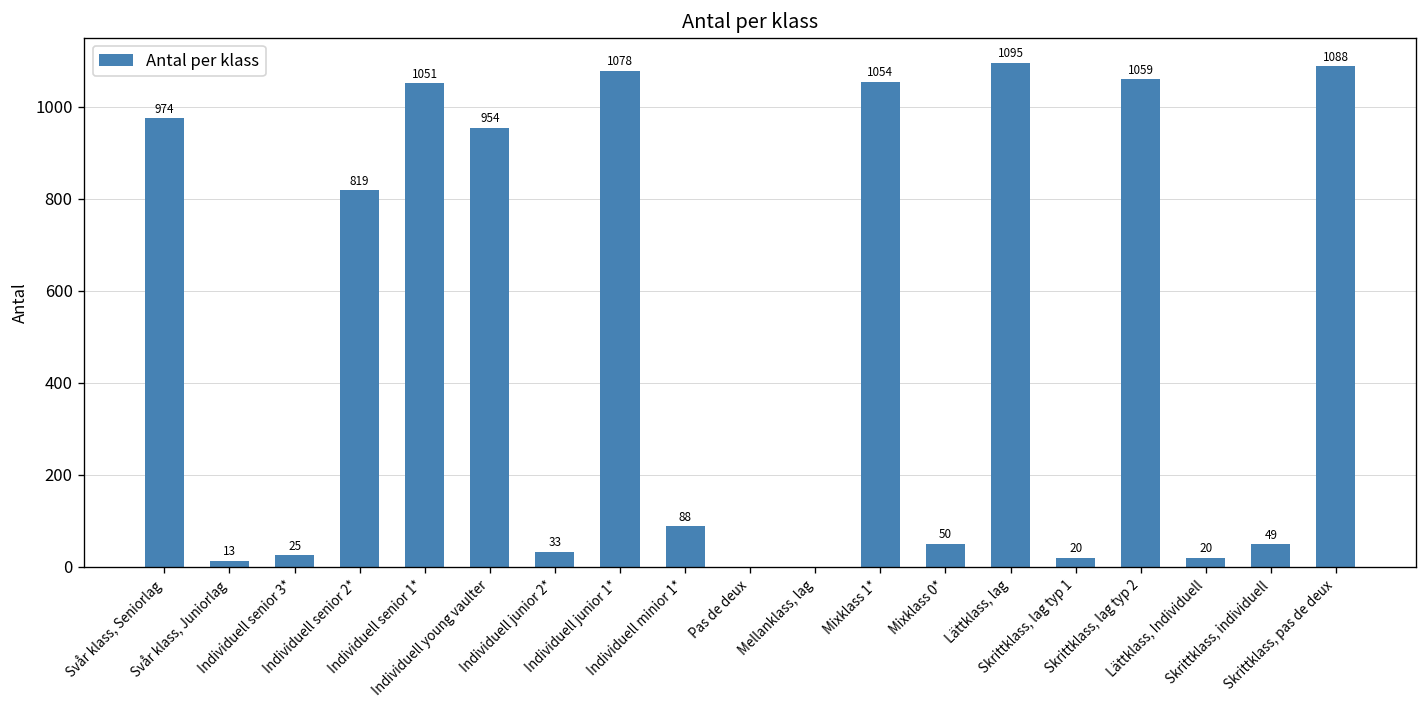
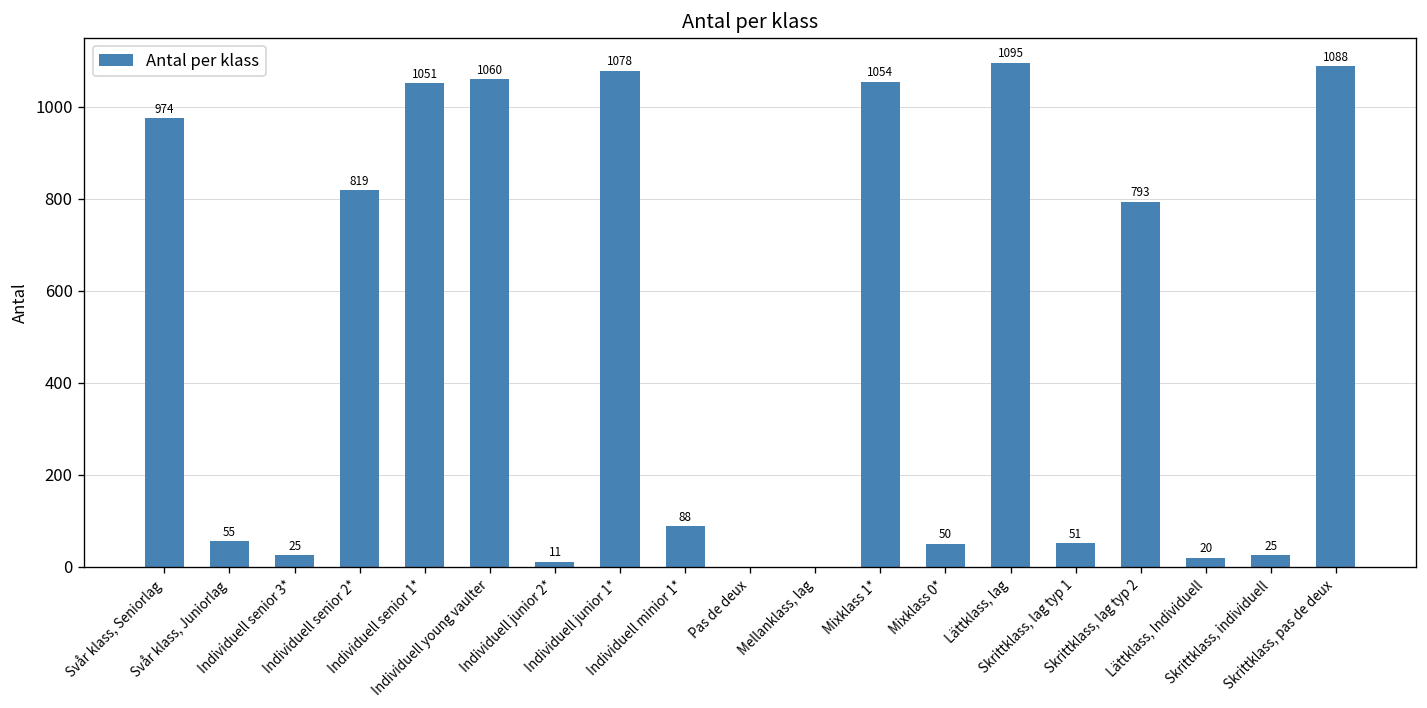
  {
    "Svår klass, Seniorlag": 974,
-   "Svår klass, Juniorlag": 13,
+   "Svår klass, Juniorlag": 55,
    "Individuell senior 3*": 25,
    "Individuell senior 2*": 819,
    "Individuell senior 1*": 1051,
-   "Individuell young vaulter": 954,
-   "Individuell junior 2*": 33,
+   "Individuell young vaulter": 1060,
+   "Individuell junior 2*": 11,
    "Individuell junior 1*": 1078,
    "Individuell minior 1*": 88,
    "Mixklass 1*": 1054,
    "Mixklass 0*": 50,
    "Lättklass, lag": 1095,
-   "Skrittklass, lag typ 1": 20,
-   "Skrittklass, lag typ 2": 1059,
+   "Skrittklass, lag typ 1": 51,
+   "Skrittklass, lag typ 2": 793,
    "Lättklass, Individuell": 20,
-   "Skrittklass, individuell": 49,
+   "Skrittklass, individuell": 25,
    "Skrittklass, pas de deux": 1088
  }
